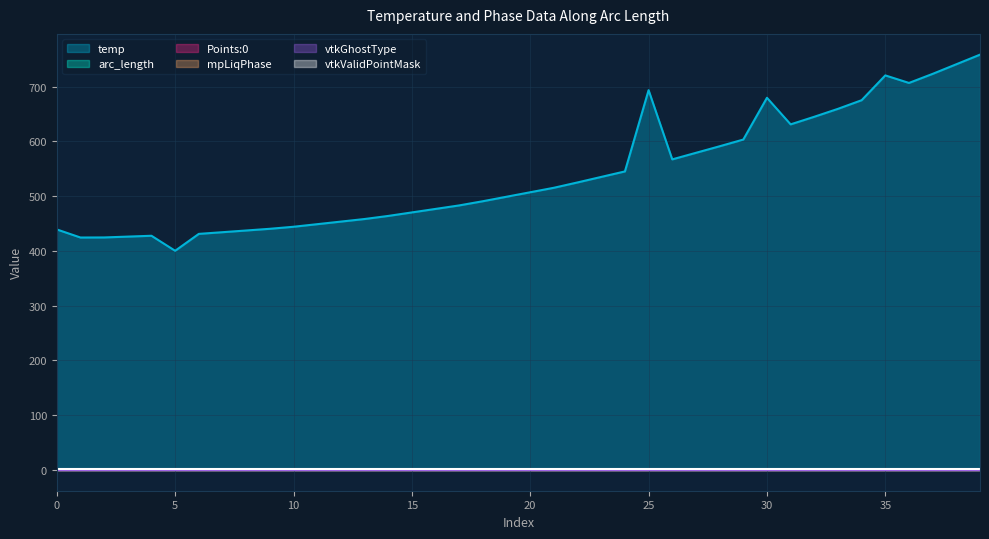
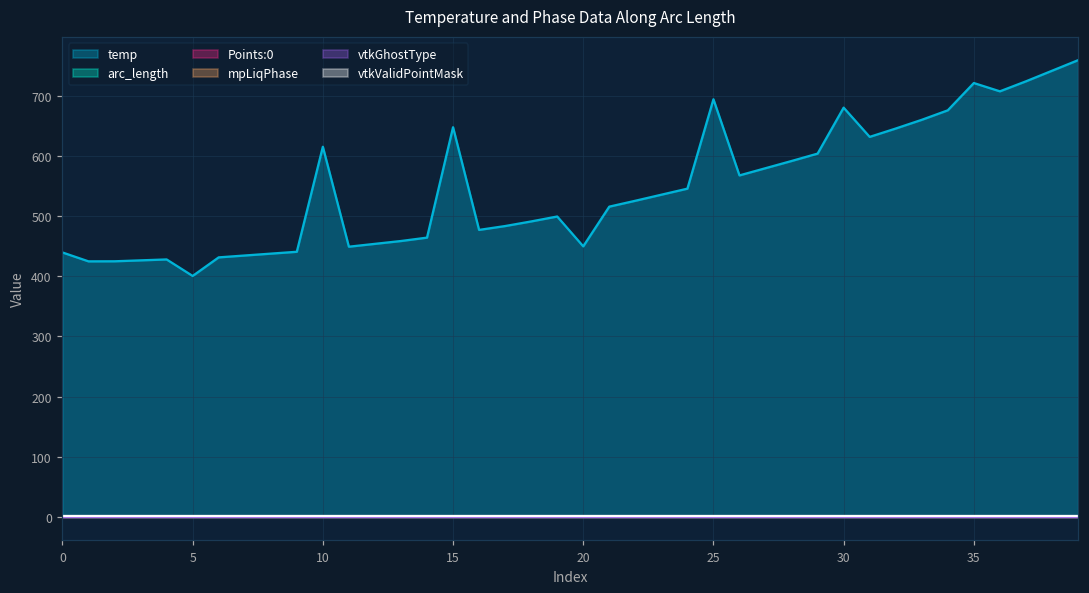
  {
    "temp": {
      "0": 440,
      "5": 400,
-     "10": 440,
-     "15": 470,
-     "20": 510,
+     "10": 610,
+     "15": 650,
+     "20": 450,
      "25": 690,
      "30": 680,
      "35": 720
    }
  }
